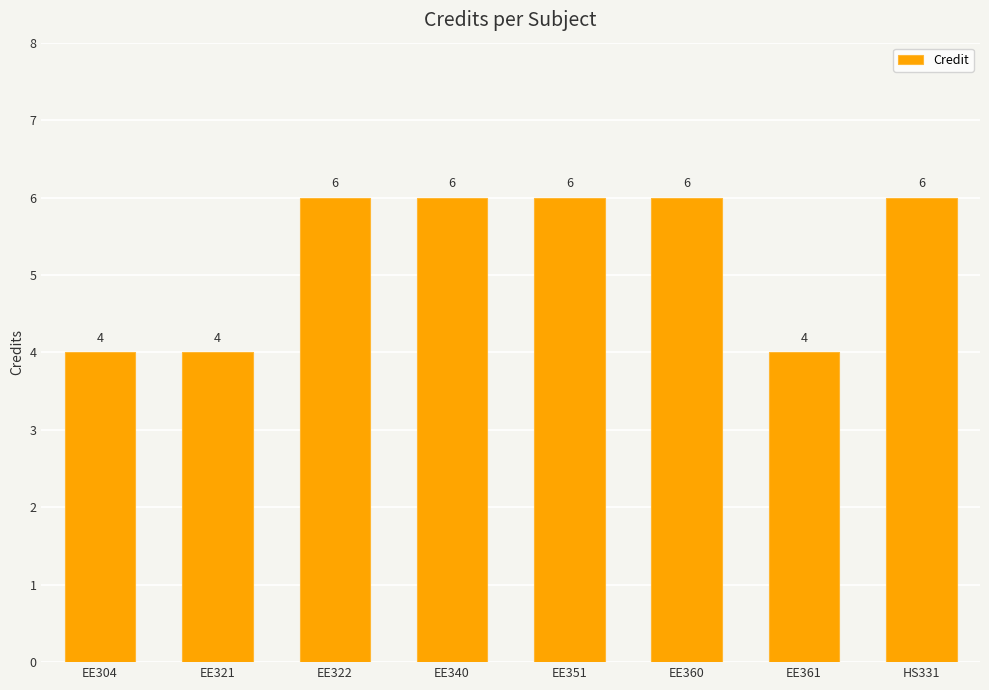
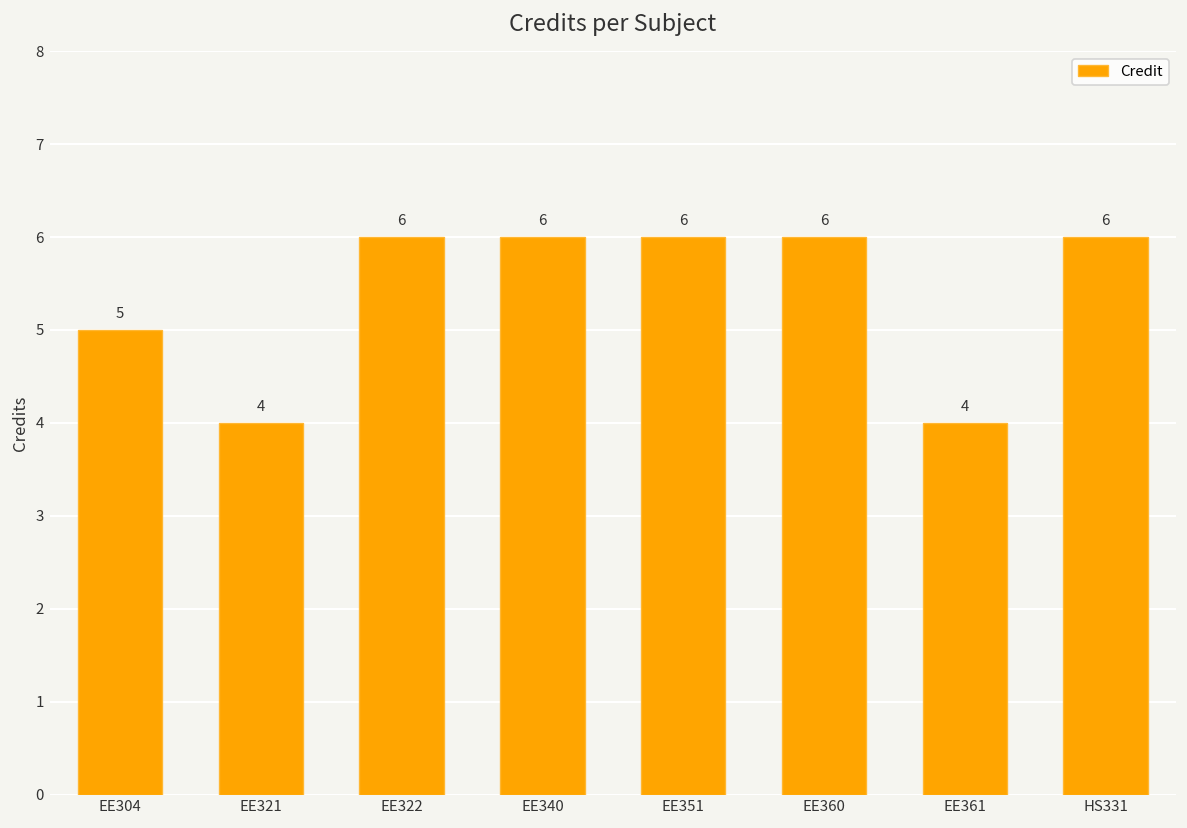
  {
-   "EE304": 4,
+   "EE304": 5,
    "EE321": 4,
    "EE322": 6,
    "EE340": 6,
    "EE351": 6,
    "EE360": 6,
    "EE361": 4,
    "HS331": 6
  }
